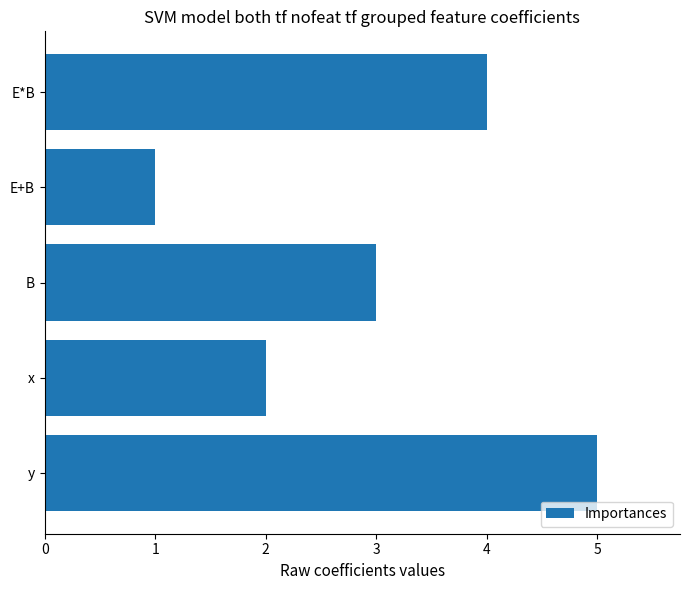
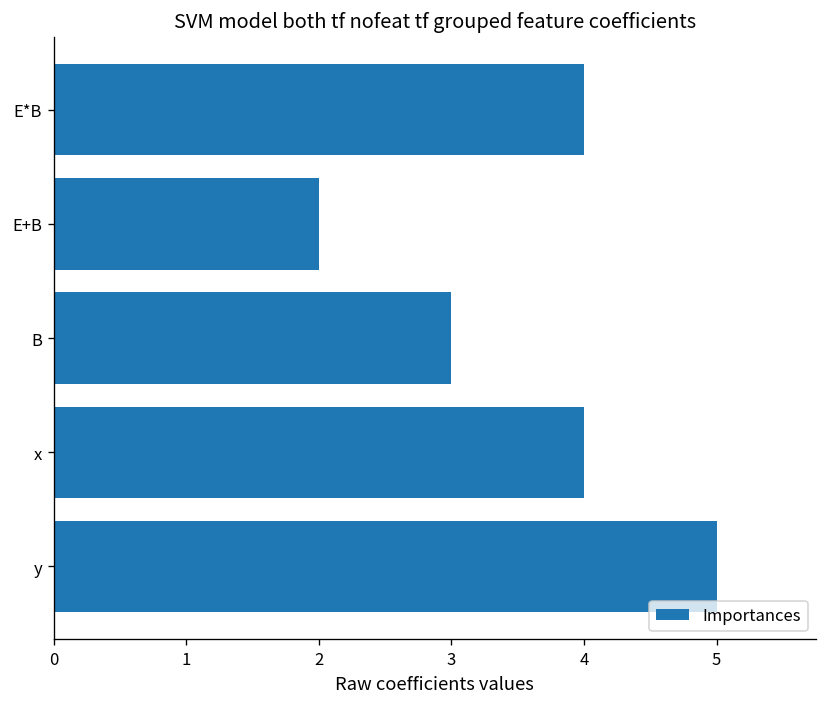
  {
    "E*B": 4,
-   "E+B": 1,
+   "E+B": 2,
    "B": 3,
-   "x": 2,
+   "x": 4,
    "y": 5
  }
